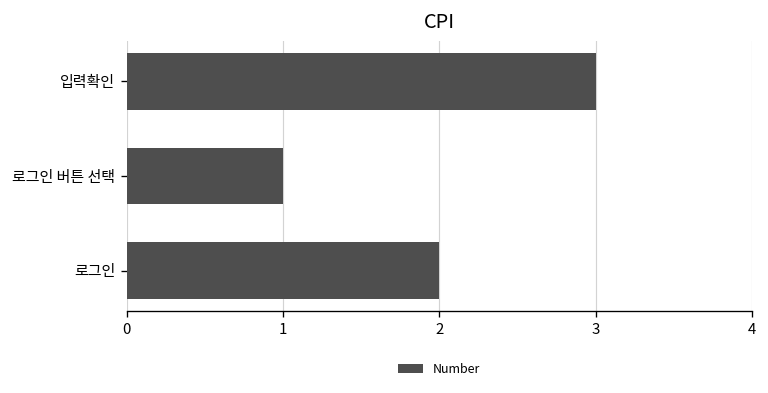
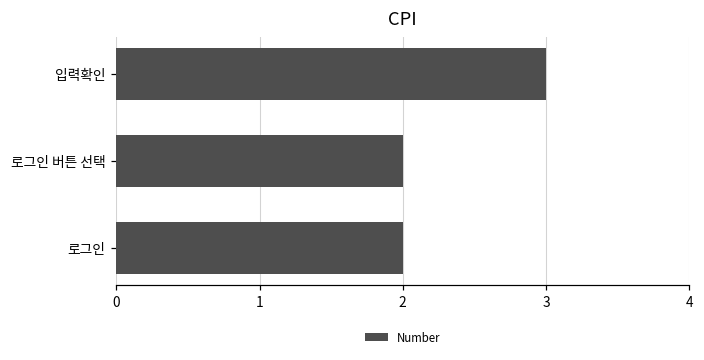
  {
    "입력확인": 3,
-   "로그인 버튼 선택": 1,
+   "로그인 버튼 선택": 2,
    "로그인": 2
  }
